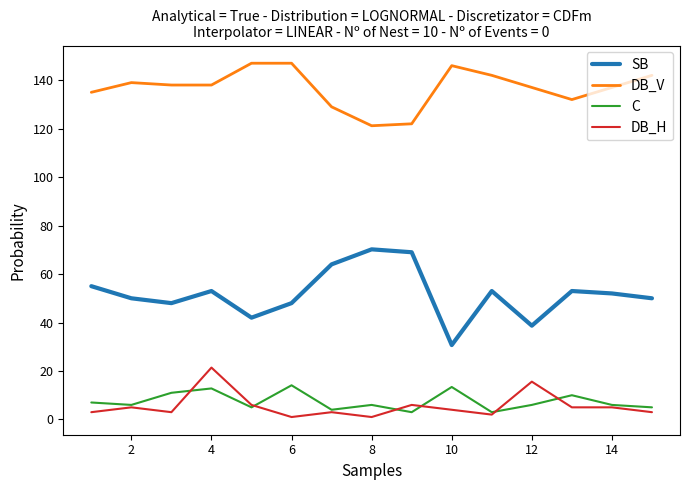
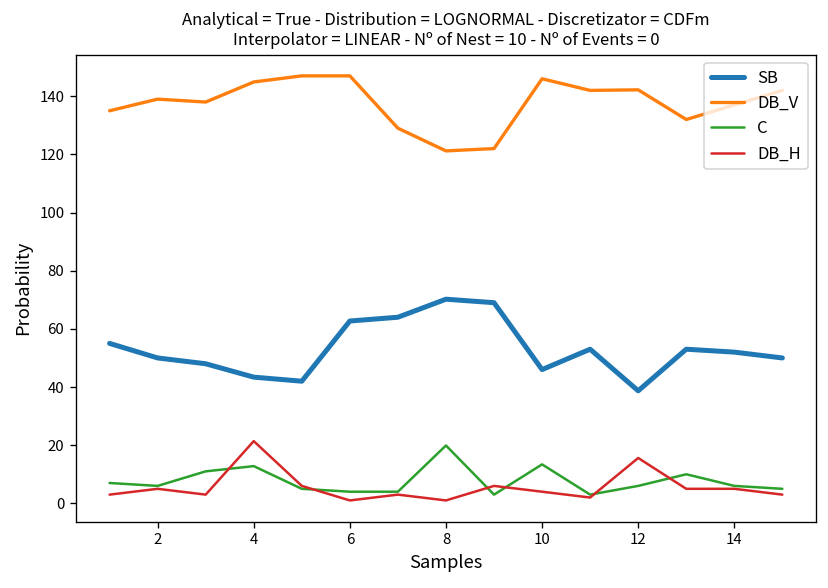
  {
    "SB": {
      "2": 50,
-     "4": 53,
-     "6": 48,
+     "4": 43,
+     "6": 63,
      "8": 70,
-     "10": 31,
+     "10": 46,
      "12": 39,
      "14": 52
    },
    "DB_V": {
      "2": 139,
-     "4": 138,
+     "4": 145,
      "6": 147,
      "8": 121,
      "10": 146,
-     "12": 137
+     "12": 142
    },
    "C": {
      "4": 13,
-     "6": 14,
-     "8": 6,
+     "6": 4,
+     "8": 20,
      "10": 13,
      "12": 6
    },
    "DB_H": {
      "4": 21,
      "6": 1,
      "8": 1,
      "10": 4,
      "12": 16
    }
  }
